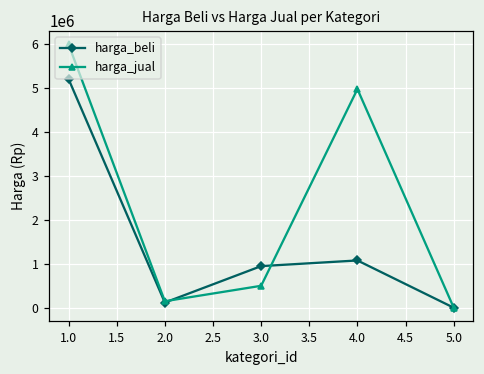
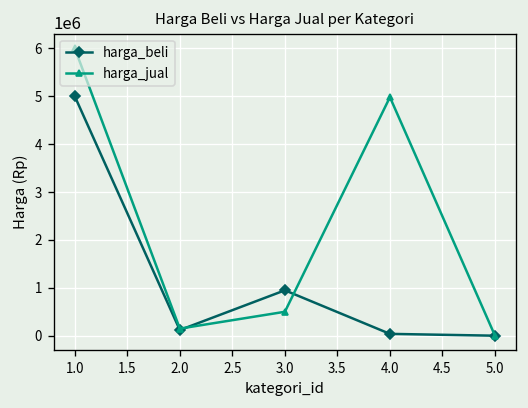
  {
    "harga_beli": {
-     "1.0": 5200000,
+     "1.0": 5000000,
      "3.0": 900000,
-     "4.0": 1100000
+     "4.0": 0
    },
    "harga_jual": {
      "3.0": 500000,
      "4.0": 5000000
    }
  }
